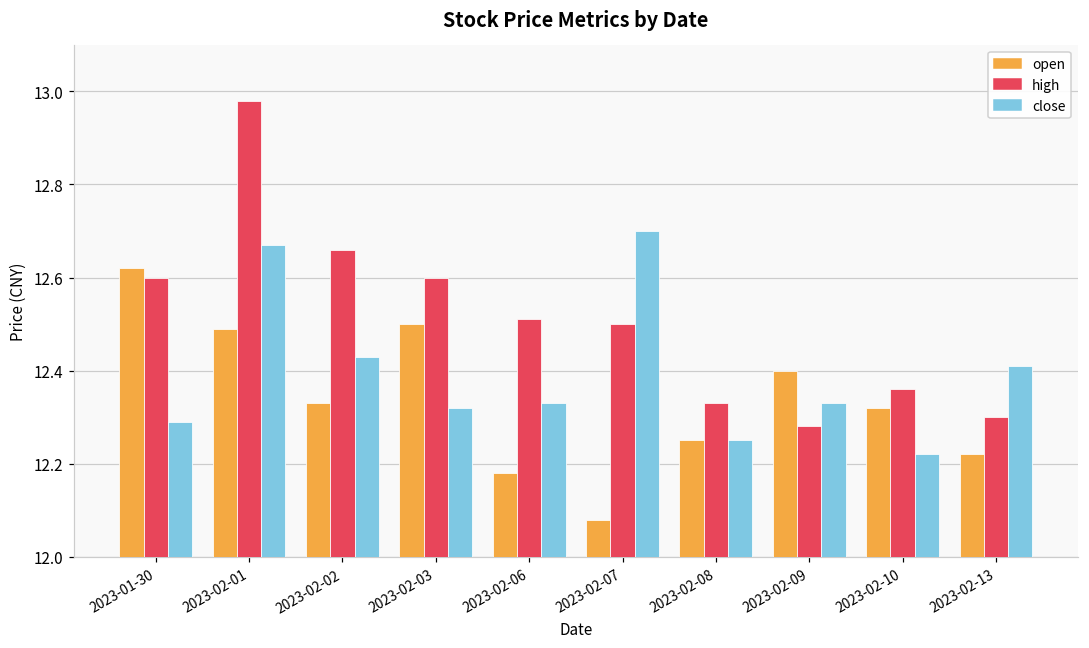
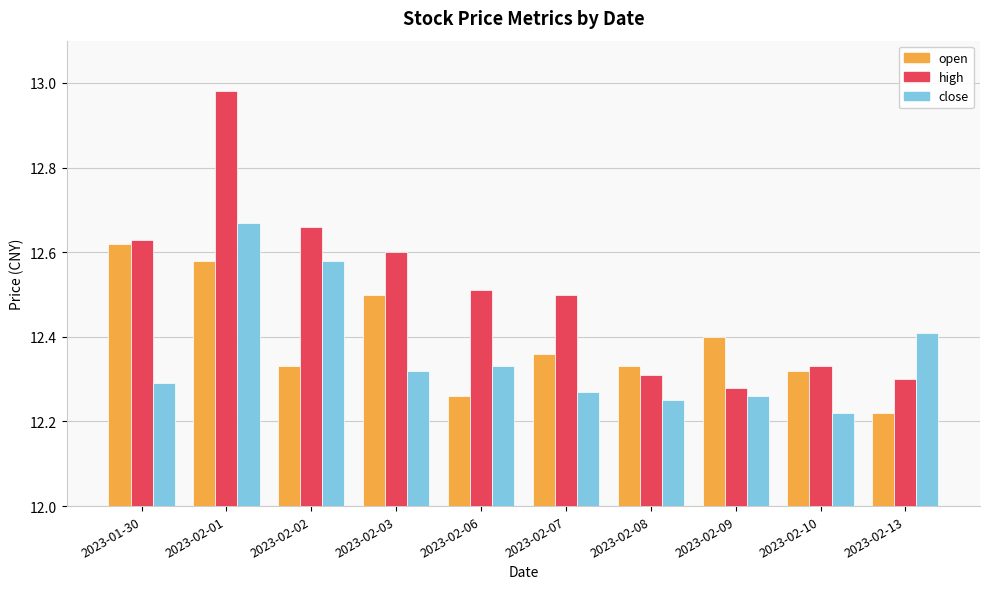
  {
    "open": {
      "2023-01-30": 12.62,
-     "2023-02-01": 12.49,
+     "2023-02-01": 12.58,
      "2023-02-02": 12.33,
      "2023-02-03": 12.50,
-     "2023-02-06": 12.18,
-     "2023-02-07": 12.08,
-     "2023-02-08": 12.25,
+     "2023-02-06": 12.26,
+     "2023-02-07": 12.36,
+     "2023-02-08": 12.33,
      "2023-02-09": 12.40,
      "2023-02-10": 12.32,
      "2023-02-13": 12.22
    },
    "high": {
-     "2023-01-30": 12.60,
+     "2023-01-30": 12.63,
      "2023-02-01": 12.98,
      "2023-02-02": 12.66,
      "2023-02-03": 12.60,
      "2023-02-06": 12.51,
      "2023-02-07": 12.50,
-     "2023-02-08": 12.33,
+     "2023-02-08": 12.31,
      "2023-02-09": 12.28,
-     "2023-02-10": 12.36,
+     "2023-02-10": 12.33,
      "2023-02-13": 12.30
    },
    "close": {
      "2023-01-30": 12.29,
      "2023-02-01": 12.67,
-     "2023-02-02": 12.43,
+     "2023-02-02": 12.58,
      "2023-02-03": 12.32,
      "2023-02-06": 12.33,
-     "2023-02-07": 12.70,
+     "2023-02-07": 12.27,
      "2023-02-08": 12.25,
-     "2023-02-09": 12.33,
+     "2023-02-09": 12.26,
      "2023-02-10": 12.22,
      "2023-02-13": 12.41
    }
  }
